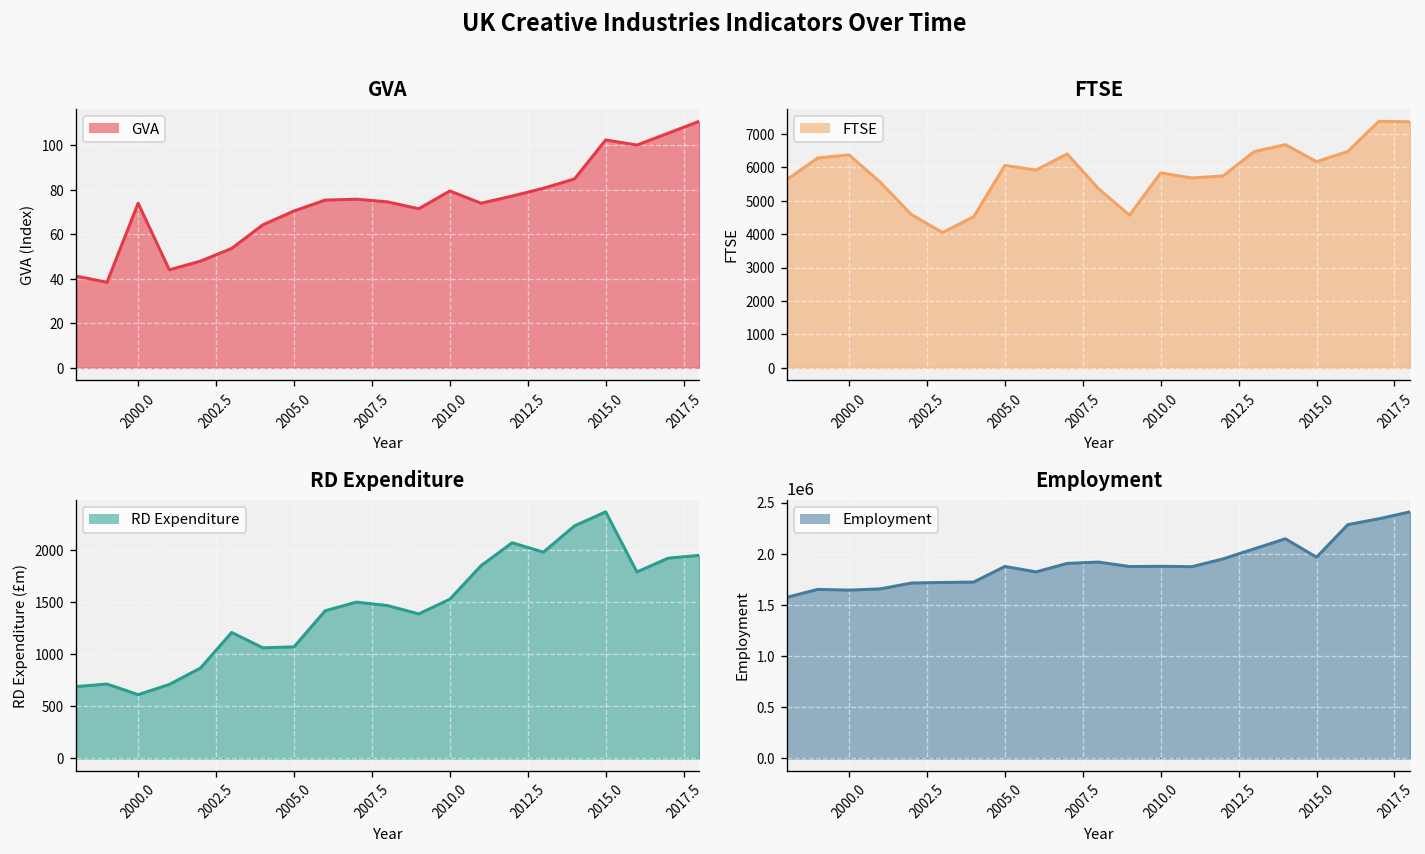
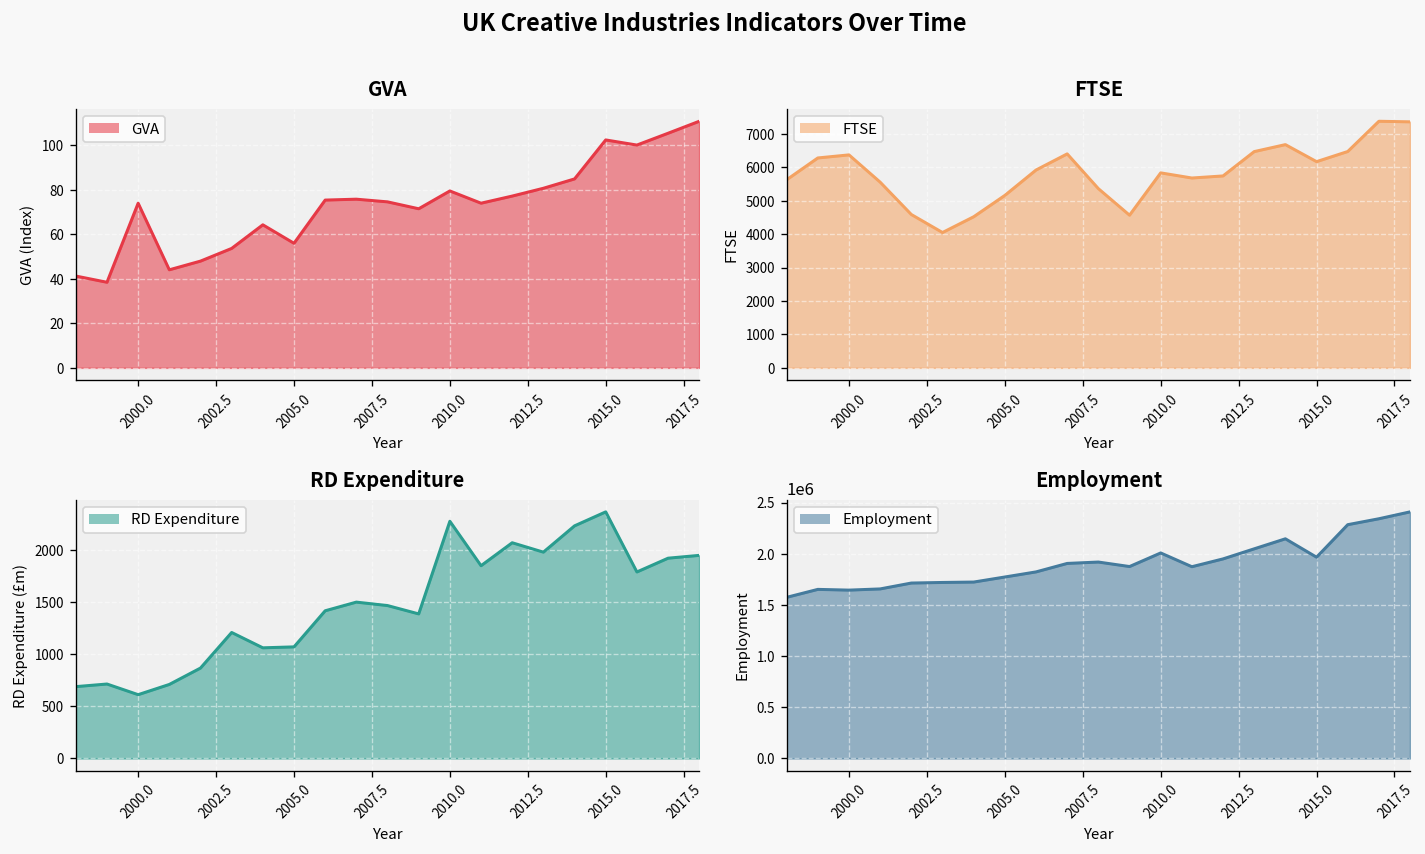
  {
    "GVA": {
      "2000.0": 74,
-     "2005.0": 70,
+     "2005.0": 56,
      "2010.0": 79,
      "2015.0": 102
    },
    "FTSE": {
      "2000.0": 6400,
-     "2005.0": 6100,
+     "2005.0": 5200,
      "2010.0": 5800,
      "2015.0": 6200
    },
    "RD Expenditure": {
      "2000.0": 600,
      "2005.0": 1100,
-     "2010.0": 1500,
+     "2010.0": 2300,
      "2015.0": 2400
    },
    "Employment": {
      "2000.0": 1600000,
-     "2005.0": 1900000,
-     "2010.0": 1900000,
+     "2005.0": 1800000,
+     "2010.0": 2000000,
      "2015.0": 2000000
    }
  }
